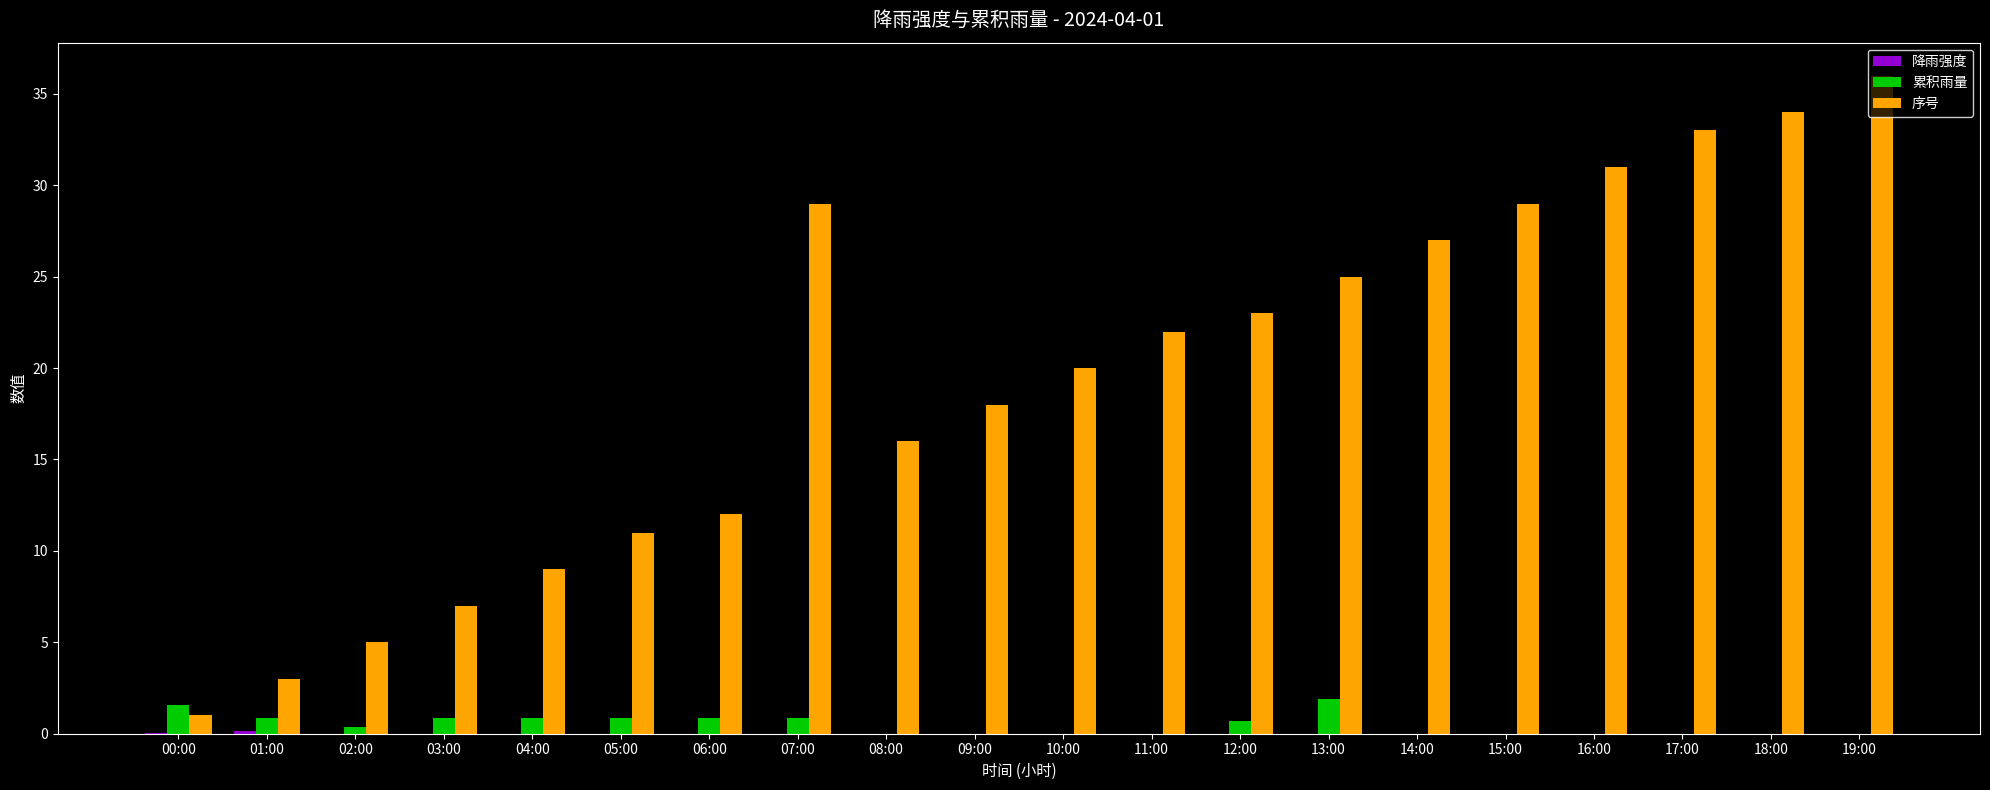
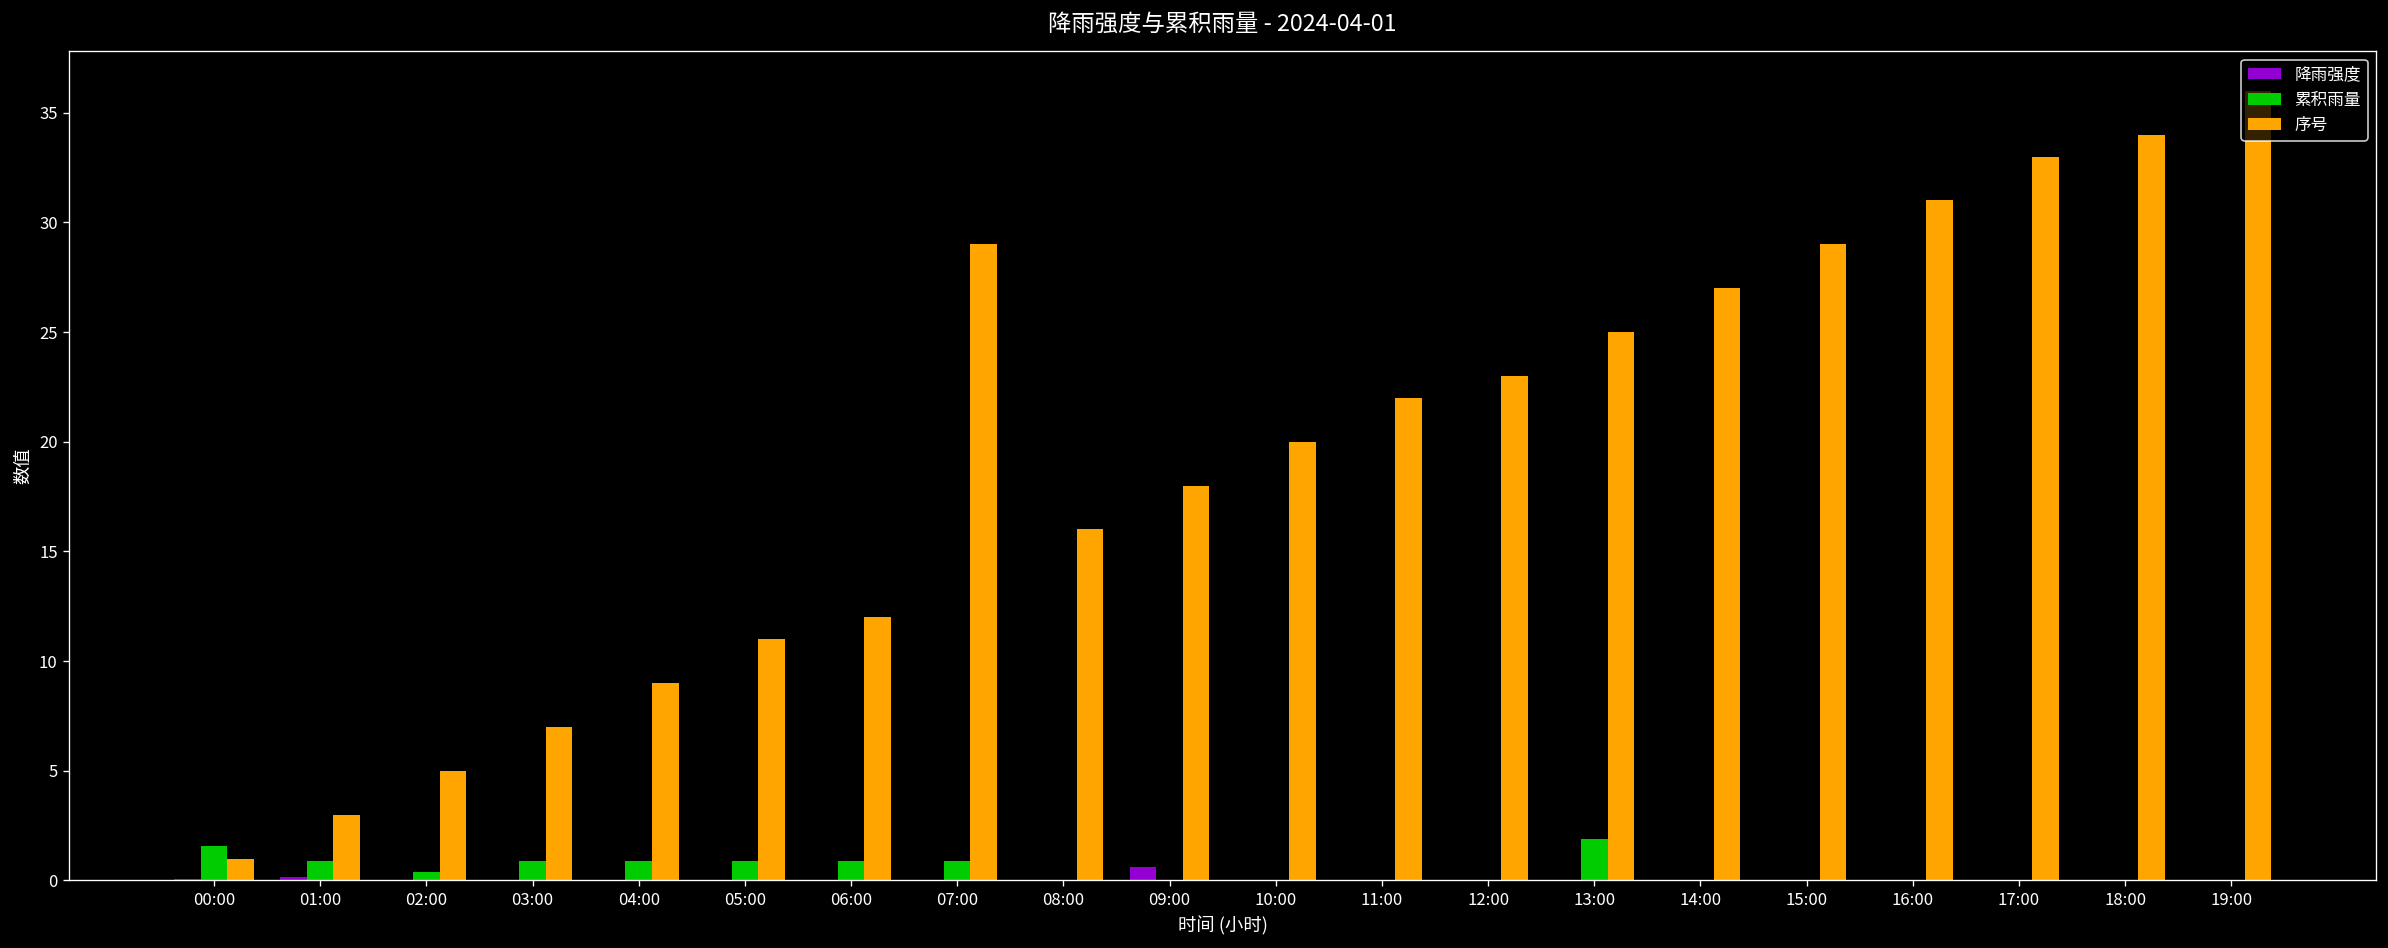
  {
    "降雨强度": {
      "02:00": 0.0,
      "03:00": 0.0,
      "04:00": 0.0,
      "05:00": 0.0,
      "06:00": 0.0,
      "07:00": 0.0,
      "08:00": 0.0,
-     "09:00": 0.0,
+     "09:00": 0.6,
      "10:00": 0.0,
      "11:00": 0.0,
      "12:00": 0.0,
      "13:00": 0.0,
      "14:00": 0.0,
      "15:00": 0.0,
      "16:00": 0.0,
      "17:00": 0.0,
      "18:00": 0.0,
      "19:00": 0.0
    },
    "累积雨量": {
      "00:00": 1.6,
      "01:00": 0.9,
      "02:00": 0.4,
      "03:00": 0.9,
      "04:00": 0.9,
      "05:00": 0.9,
      "06:00": 0.9,
      "07:00": 0.9,
      "08:00": 0.0,
      "09:00": 0.0,
      "10:00": 0.0,
      "11:00": 0.0,
-     "12:00": 0.7,
+     "12:00": 0.0,
      "13:00": 1.9,
      "14:00": 0.0,
      "15:00": 0.0,
      "16:00": 0.0,
      "17:00": 0.0,
      "18:00": 0.0,
      "19:00": 0.0
    },
    "序号": {
      "00:00": 1.0,
      "01:00": 3.0,
      "02:00": 5.0,
      "03:00": 7.0,
      "04:00": 9.0,
      "05:00": 11.0,
      "06:00": 12.0,
      "07:00": 29.0,
      "08:00": 16.0,
      "09:00": 18.0,
      "10:00": 20.0,
      "11:00": 22.0,
      "12:00": 23.0,
      "13:00": 25.0,
      "14:00": 27.0,
      "15:00": 29.0,
      "16:00": 31.0,
      "17:00": 33.0,
      "18:00": 34.0
    }
  }
